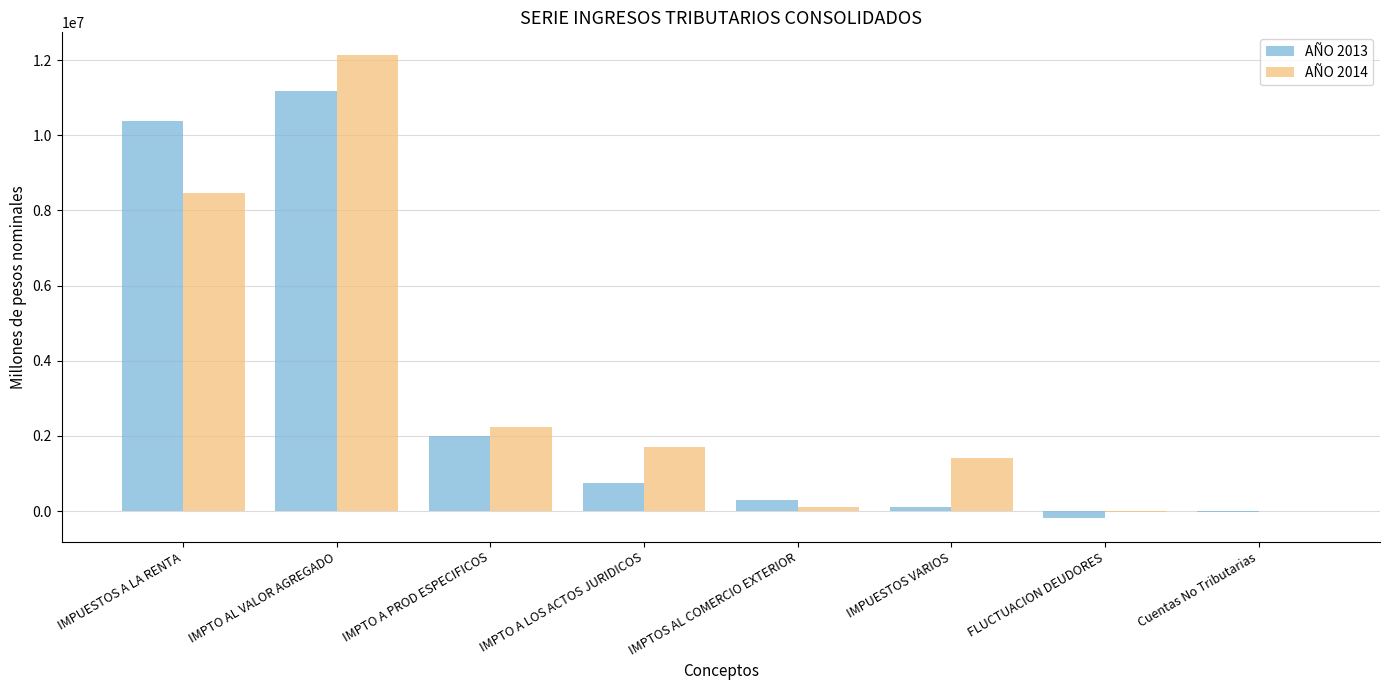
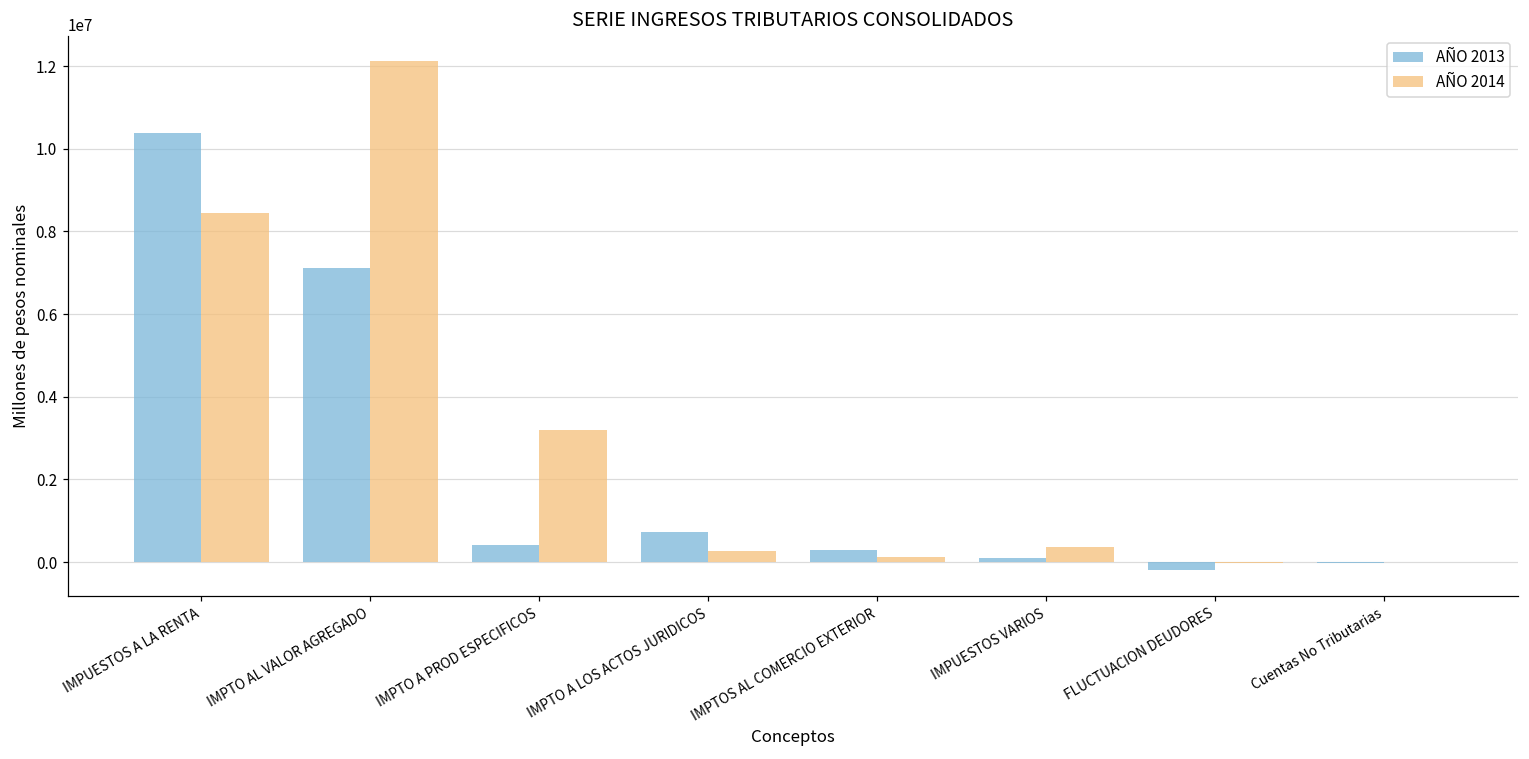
  {
    "AÑO 2013": {
      "IMPUESTOS A LA RENTA": 10400000,
-     "IMPTO AL VALOR AGREGADO": 11200000,
-     "IMPTO A PROD ESPECIFICOS": 2000000,
+     "IMPTO AL VALOR AGREGADO": 7100000,
+     "IMPTO A PROD ESPECIFICOS": 400000,
      "IMPTO A LOS ACTOS JURIDICOS": 700000,
      "IMPTOS AL COMERCIO EXTERIOR": 300000,
      "IMPUESTOS VARIOS": 100000,
      "FLUCTUACION DEUDORES": -200000
    },
    "AÑO 2014": {
      "IMPUESTOS A LA RENTA": 8500000,
      "IMPTO AL VALOR AGREGADO": 12100000,
-     "IMPTO A PROD ESPECIFICOS": 2200000,
-     "IMPTO A LOS ACTOS JURIDICOS": 1700000,
+     "IMPTO A PROD ESPECIFICOS": 3200000,
+     "IMPTO A LOS ACTOS JURIDICOS": 300000,
      "IMPTOS AL COMERCIO EXTERIOR": 100000,
-     "IMPUESTOS VARIOS": 1400000
+     "IMPUESTOS VARIOS": 400000
    }
  }
